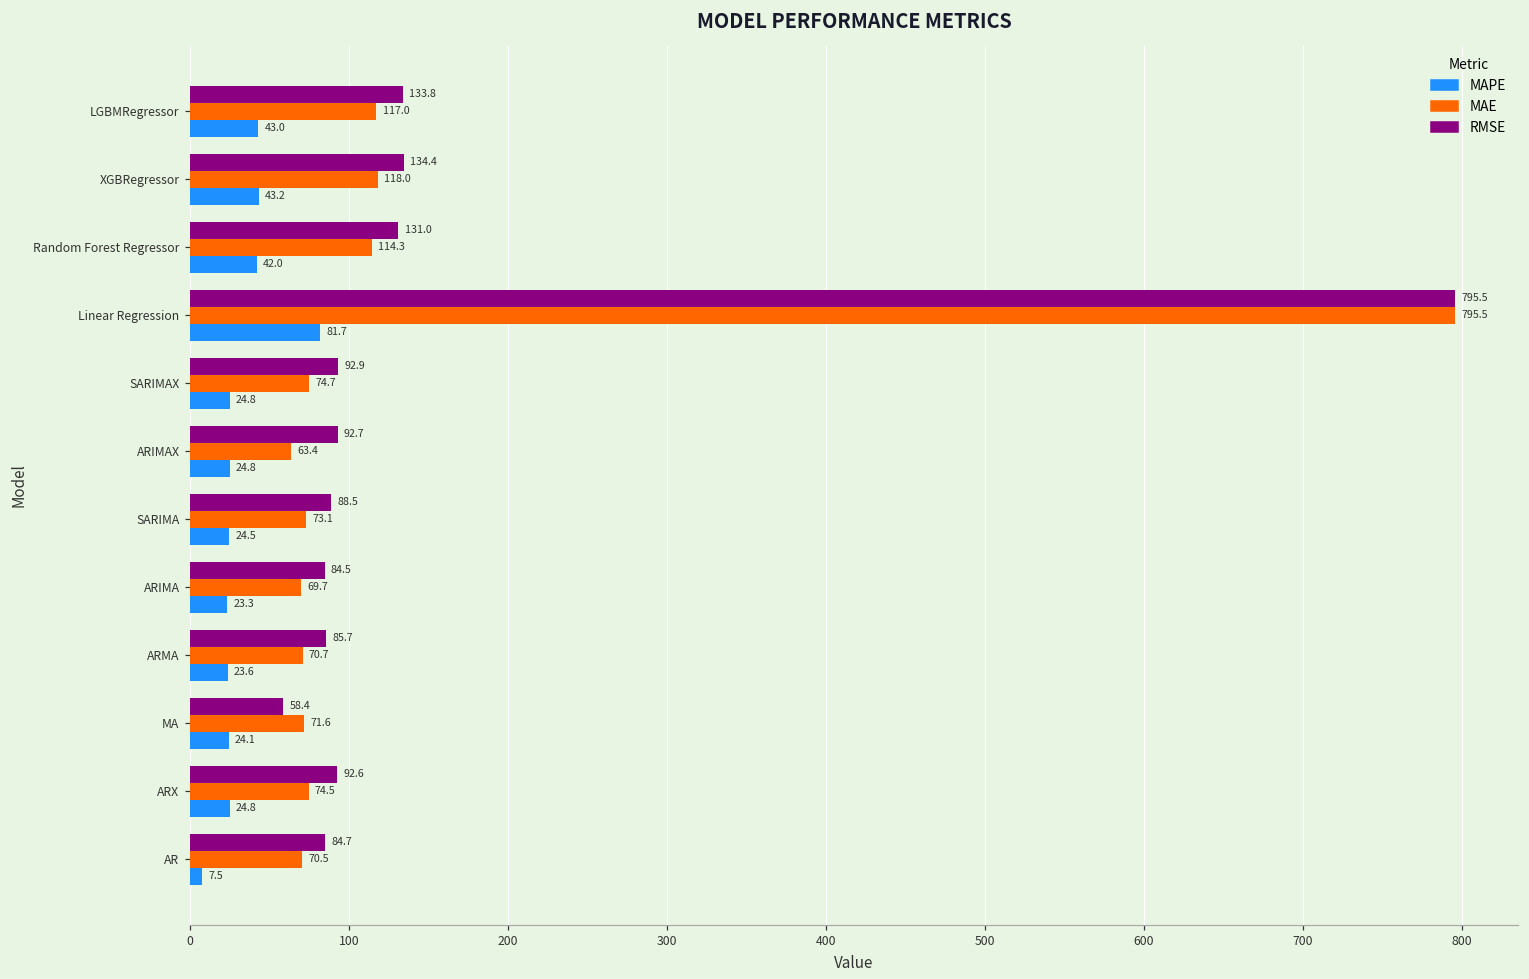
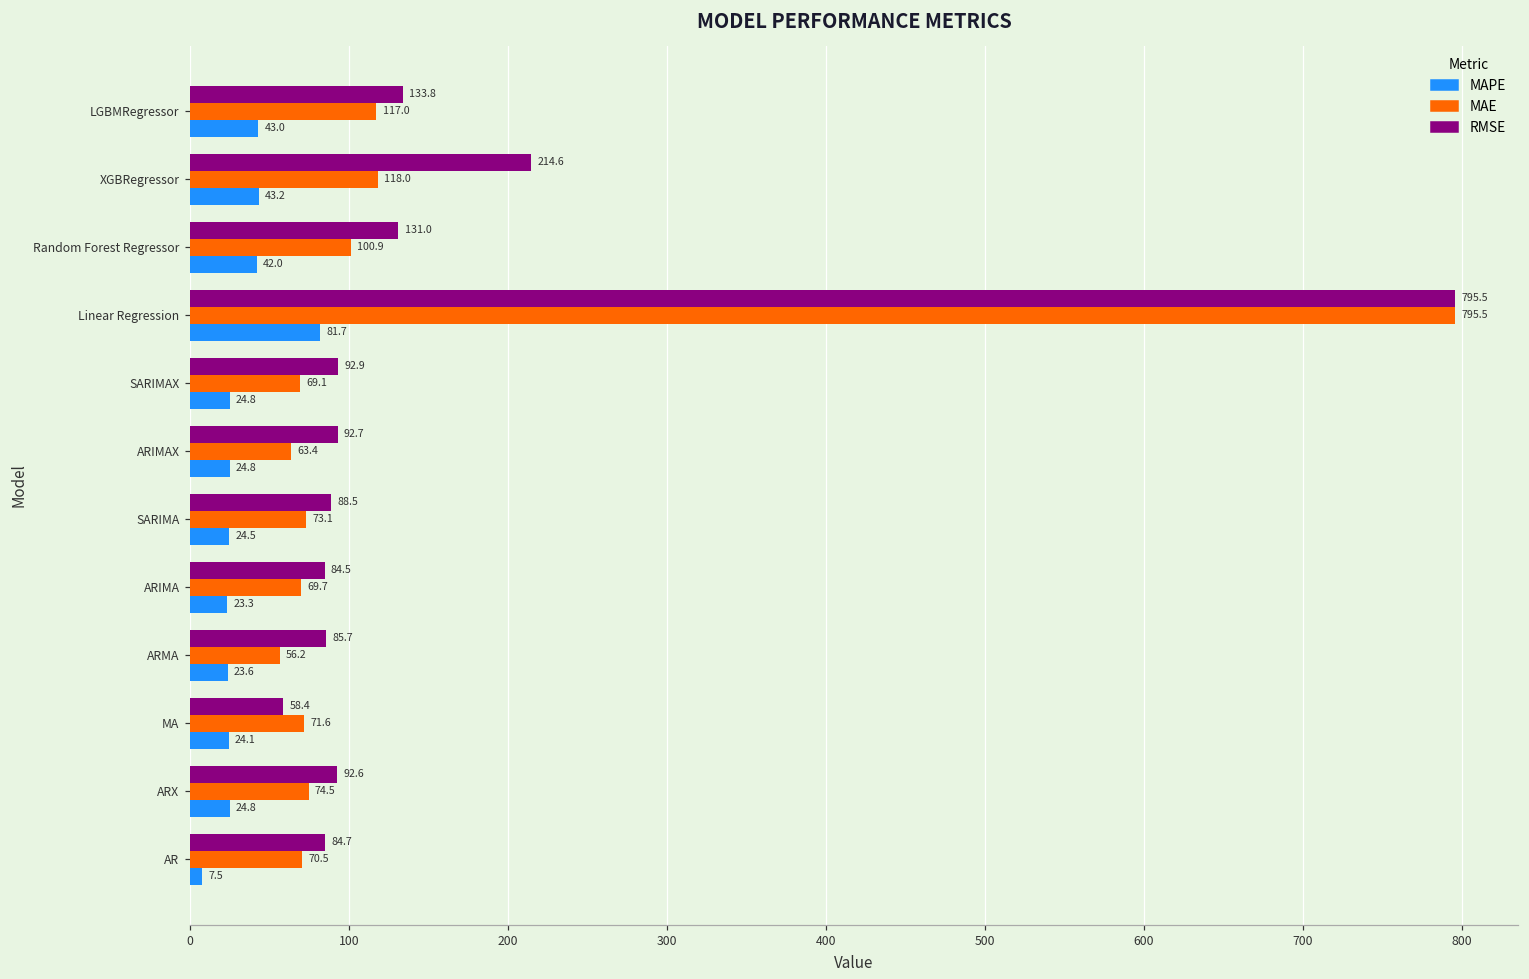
  {
    "MAPE": {
      "LGBMRegressor": 43.0,
      "XGBRegressor": 43.2,
      "Random Forest Regressor": 42.0,
      "Linear Regression": 81.7,
      "SARIMAX": 24.8,
      "ARIMAX": 24.8,
      "SARIMA": 24.5,
      "ARIMA": 23.3,
      "ARMA": 23.6,
      "MA": 24.1,
      "ARX": 24.8,
      "AR": 7.5
    },
    "MAE": {
      "LGBMRegressor": 117.0,
      "XGBRegressor": 118.0,
-     "Random Forest Regressor": 114.3,
+     "Random Forest Regressor": 100.9,
      "Linear Regression": 795.5,
-     "SARIMAX": 74.7,
+     "SARIMAX": 69.1,
      "ARIMAX": 63.4,
      "SARIMA": 73.1,
      "ARIMA": 69.7,
-     "ARMA": 70.7,
+     "ARMA": 56.2,
      "MA": 71.6,
      "ARX": 74.5,
      "AR": 70.5
    },
    "RMSE": {
      "LGBMRegressor": 133.8,
-     "XGBRegressor": 134.4,
+     "XGBRegressor": 214.6,
      "Random Forest Regressor": 131.0,
      "Linear Regression": 795.5,
      "SARIMAX": 92.9,
      "ARIMAX": 92.7,
      "SARIMA": 88.5,
      "ARIMA": 84.5,
      "ARMA": 85.7,
      "MA": 58.4,
      "ARX": 92.6,
      "AR": 84.7
    }
  }
